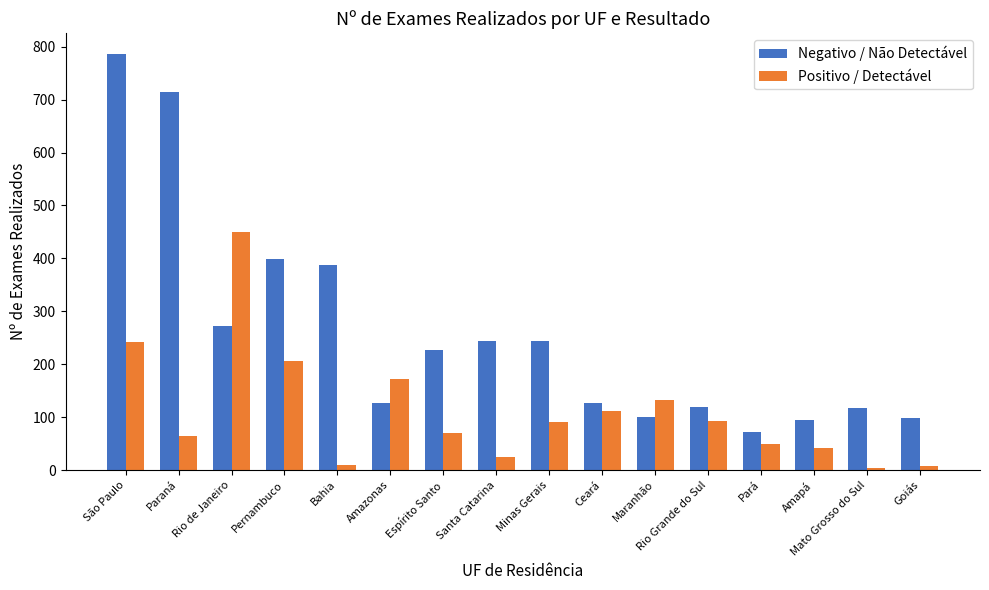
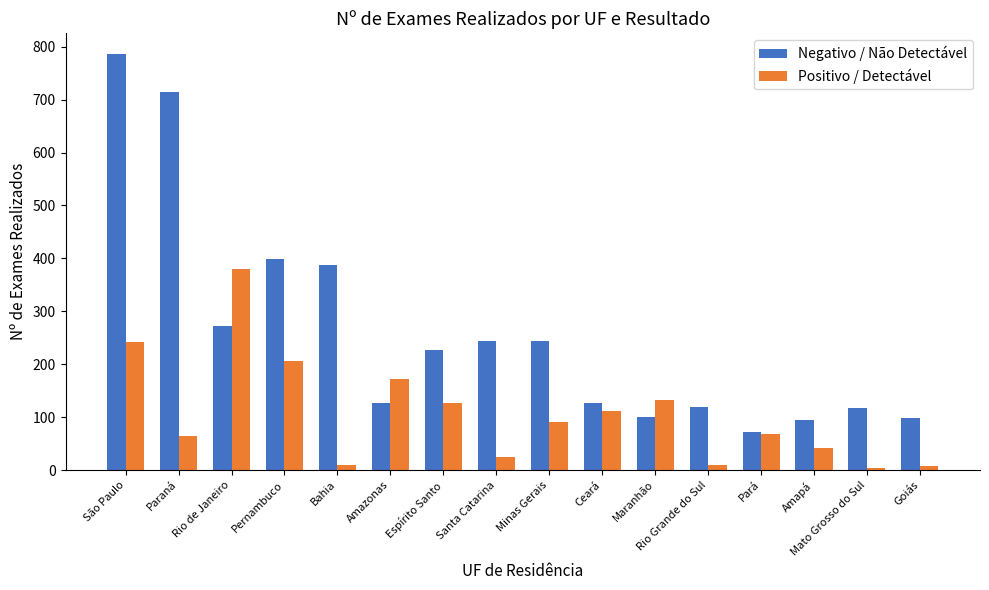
  {
    "Negativo / Não Detectável": {
      "São Paulo": 790,
      "Paraná": 720,
      "Rio de Janeiro": 270,
      "Pernambuco": 400,
      "Bahia": 390,
      "Amazonas": 130,
      "Espírito Santo": 230,
      "Santa Catarina": 240,
      "Minas Gerais": 240,
      "Ceará": 130,
      "Maranhão": 100,
      "Rio Grande do Sul": 120,
      "Pará": 70,
      "Amapá": 90,
      "Mato Grosso do Sul": 120,
      "Goiás": 100
    },
    "Positivo / Detectável": {
      "São Paulo": 240,
      "Paraná": 70,
-     "Rio de Janeiro": 450,
+     "Rio de Janeiro": 380,
      "Pernambuco": 210,
      "Bahia": 10,
      "Amazonas": 170,
-     "Espírito Santo": 70,
+     "Espírito Santo": 130,
      "Santa Catarina": 20,
      "Minas Gerais": 90,
      "Ceará": 110,
      "Maranhão": 130,
-     "Rio Grande do Sul": 90,
-     "Pará": 50,
+     "Rio Grande do Sul": 10,
+     "Pará": 70,
      "Amapá": 40,
      "Goiás": 10
    }
  }
